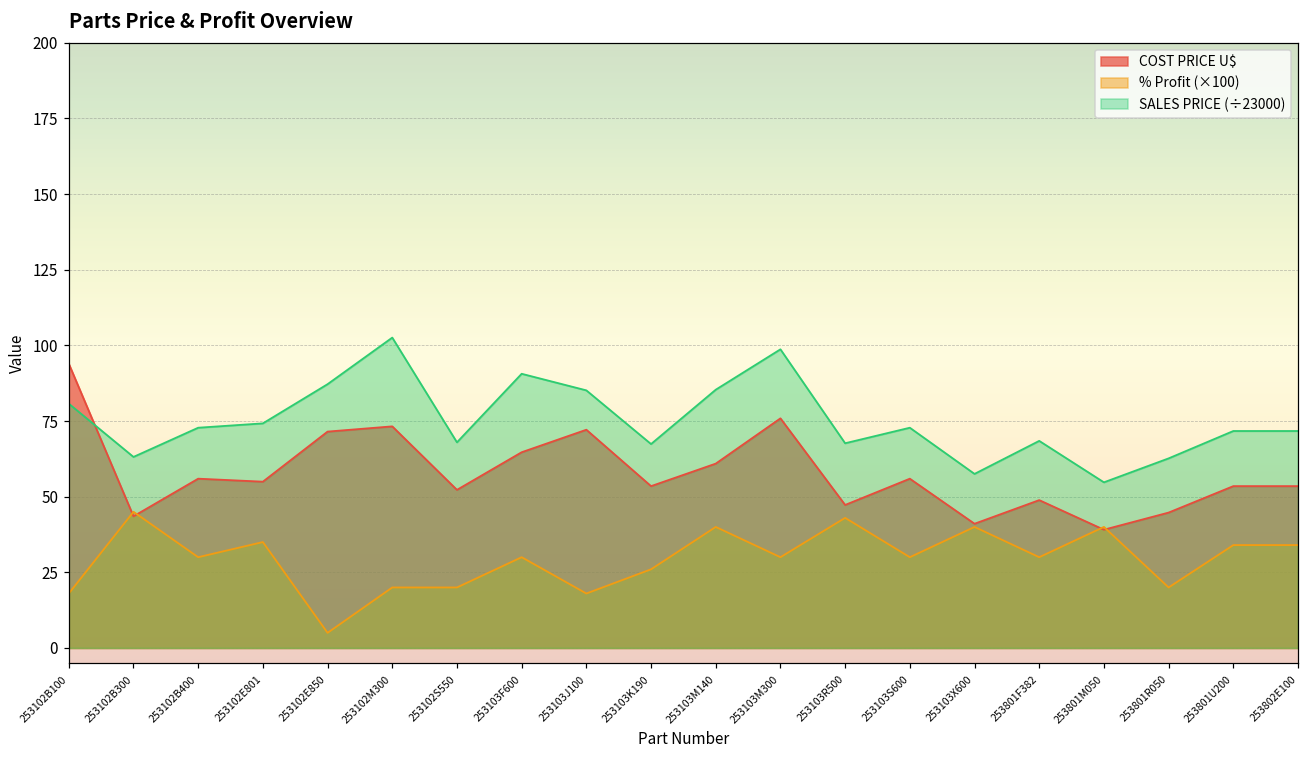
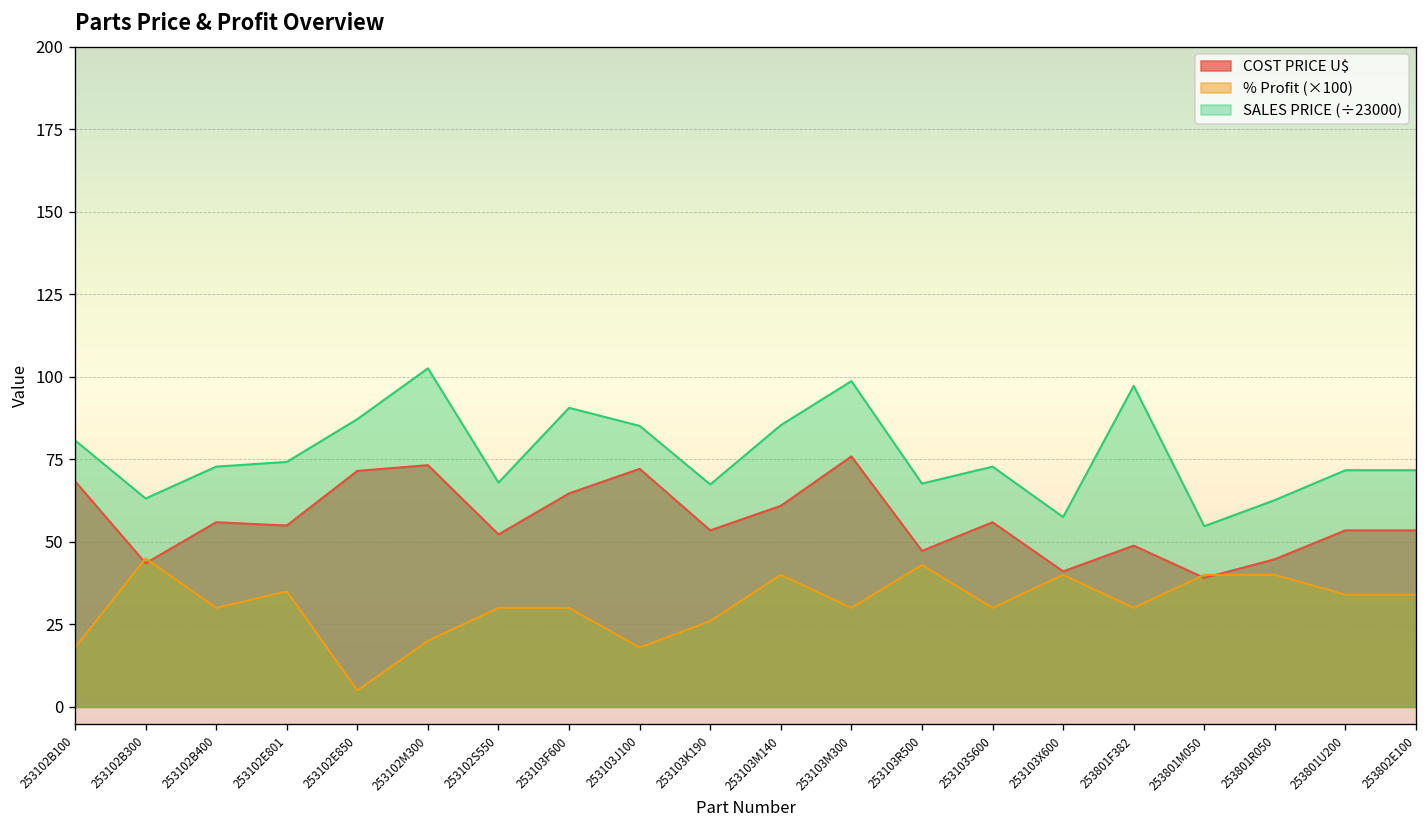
  {
    "COST PRICE U$": {
-     "253102B100": 94,
+     "253102B100": 68,
      "253102B300": 44,
      "253102B400": 56,
      "253102E801": 55,
      "253102E850": 72,
      "253102M300": 73,
      "253102S550": 52,
      "253103F600": 65,
      "253103J100": 72,
      "253103K190": 53,
      "253103M140": 61,
      "253103M300": 76,
      "253103R500": 47,
      "253103S600": 56,
      "253103X600": 41,
      "253801F382": 49,
      "253801M050": 39,
      "253801R050": 45,
      "253801U200": 53,
      "253802E100": 53
    },
    "% Profit (×100)": {
      "253102B100": 18,
      "253102B300": 45,
      "253102B400": 30,
      "253102E801": 35,
      "253102E850": 5,
      "253102M300": 20,
-     "253102S550": 20,
+     "253102S550": 30,
      "253103F600": 30,
      "253103J100": 18,
      "253103K190": 26,
      "253103M140": 40,
      "253103M300": 30,
      "253103R500": 43,
      "253103S600": 30,
      "253103X600": 40,
      "253801F382": 30,
      "253801M050": 40,
-     "253801R050": 20,
+     "253801R050": 40,
      "253801U200": 34,
      "253802E100": 34
    },
    "SALES PRICE (÷23000)": {
      "253102B100": 81,
      "253102B300": 63,
      "253102B400": 73,
      "253102E801": 74,
      "253102E850": 87,
      "253102M300": 103,
      "253102S550": 68,
      "253103F600": 91,
      "253103J100": 85,
      "253103K190": 67,
      "253103M140": 85,
      "253103M300": 99,
      "253103R500": 68,
      "253103S600": 73,
      "253103X600": 58,
-     "253801F382": 68,
+     "253801F382": 97,
      "253801M050": 55,
      "253801R050": 63,
      "253801U200": 72,
      "253802E100": 72
    }
  }
